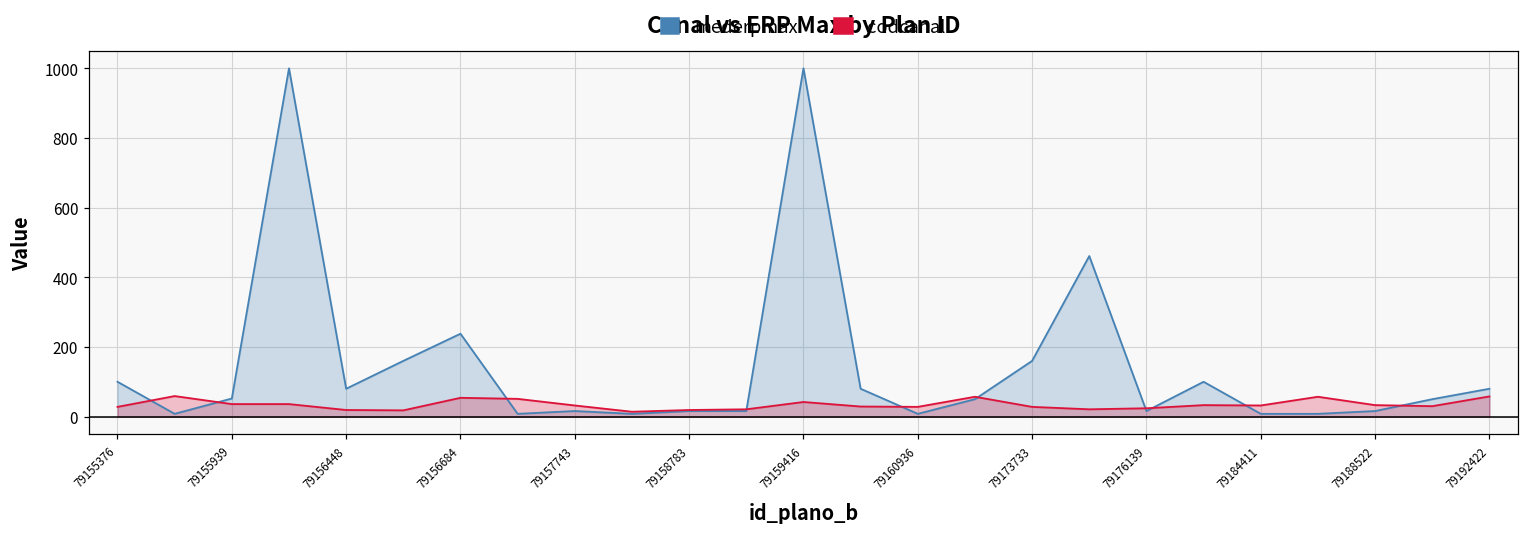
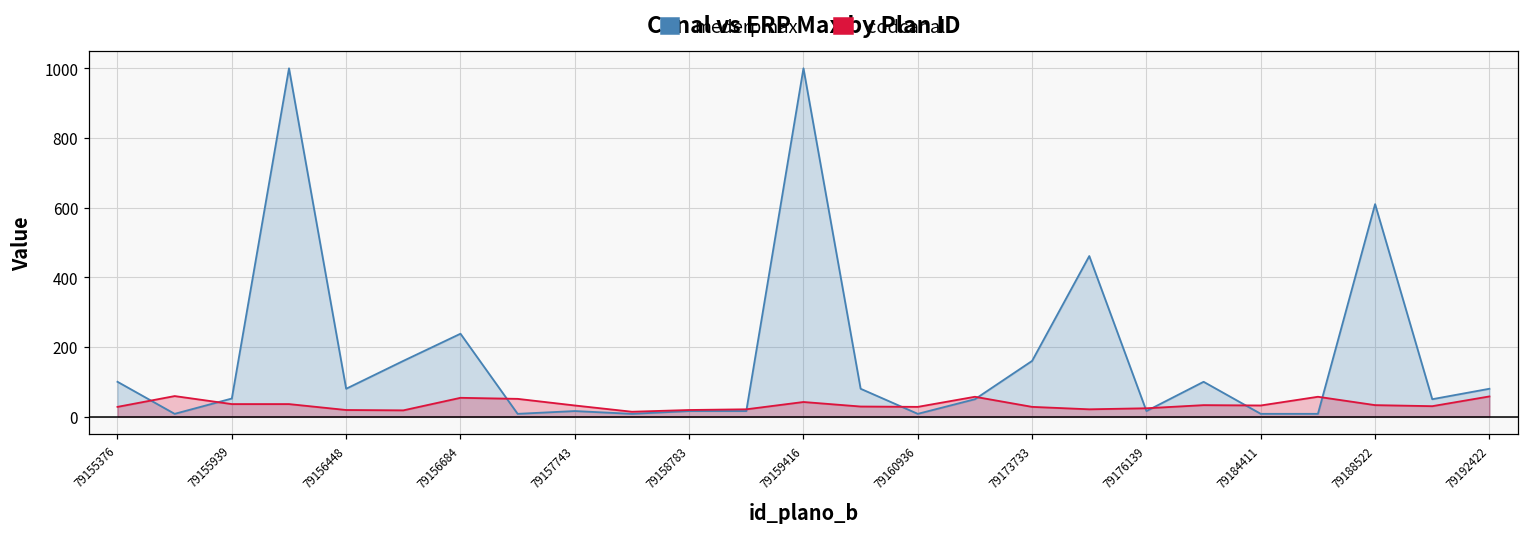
  {
    "mederpmax": {
      "79155376": 100,
      "79155939": 50,
      "79156448": 80,
      "79156684": 240,
      "79157743": 20,
      "79159416": 1000,
      "79160936": 10,
      "79173733": 160,
      "79176139": 20,
      "79184411": 10,
-     "79188522": 20,
+     "79188522": 610,
      "79192422": 80
    },
    "codcanal": {
      "79155376": 30,
      "79155939": 40,
      "79156448": 20,
      "79156684": 50,
      "79157743": 30,
      "79159416": 40,
      "79160936": 30,
      "79173733": 30,
      "79176139": 20,
      "79184411": 30,
      "79188522": 30,
      "79192422": 60
    }
  }
